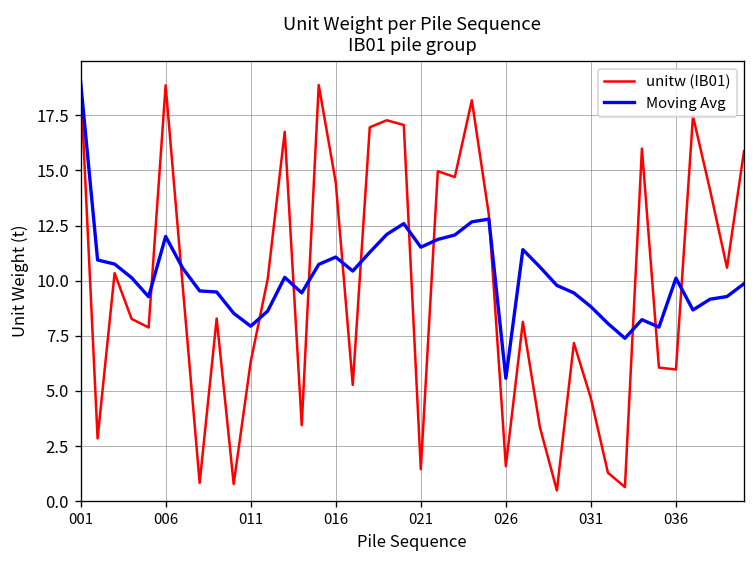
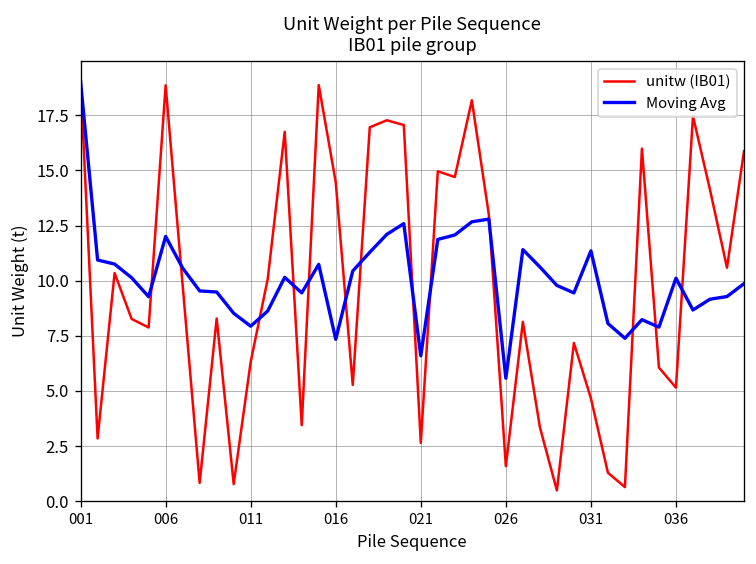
  {
    "unitw (IB01)": {
      "006": 18.9,
      "011": 6.3,
      "016": 14.5,
-     "021": 1.5,
+     "021": 2.6,
      "026": 1.6,
      "031": 4.7,
-     "036": 6.0
+     "036": 5.2
    },
    "Moving Avg": {
      "006": 12.0,
      "011": 7.9,
-     "016": 11.1,
-     "021": 11.5,
+     "016": 7.3,
+     "021": 6.6,
      "026": 5.6,
-     "031": 8.8,
+     "031": 11.4,
      "036": 10.1
    }
  }
